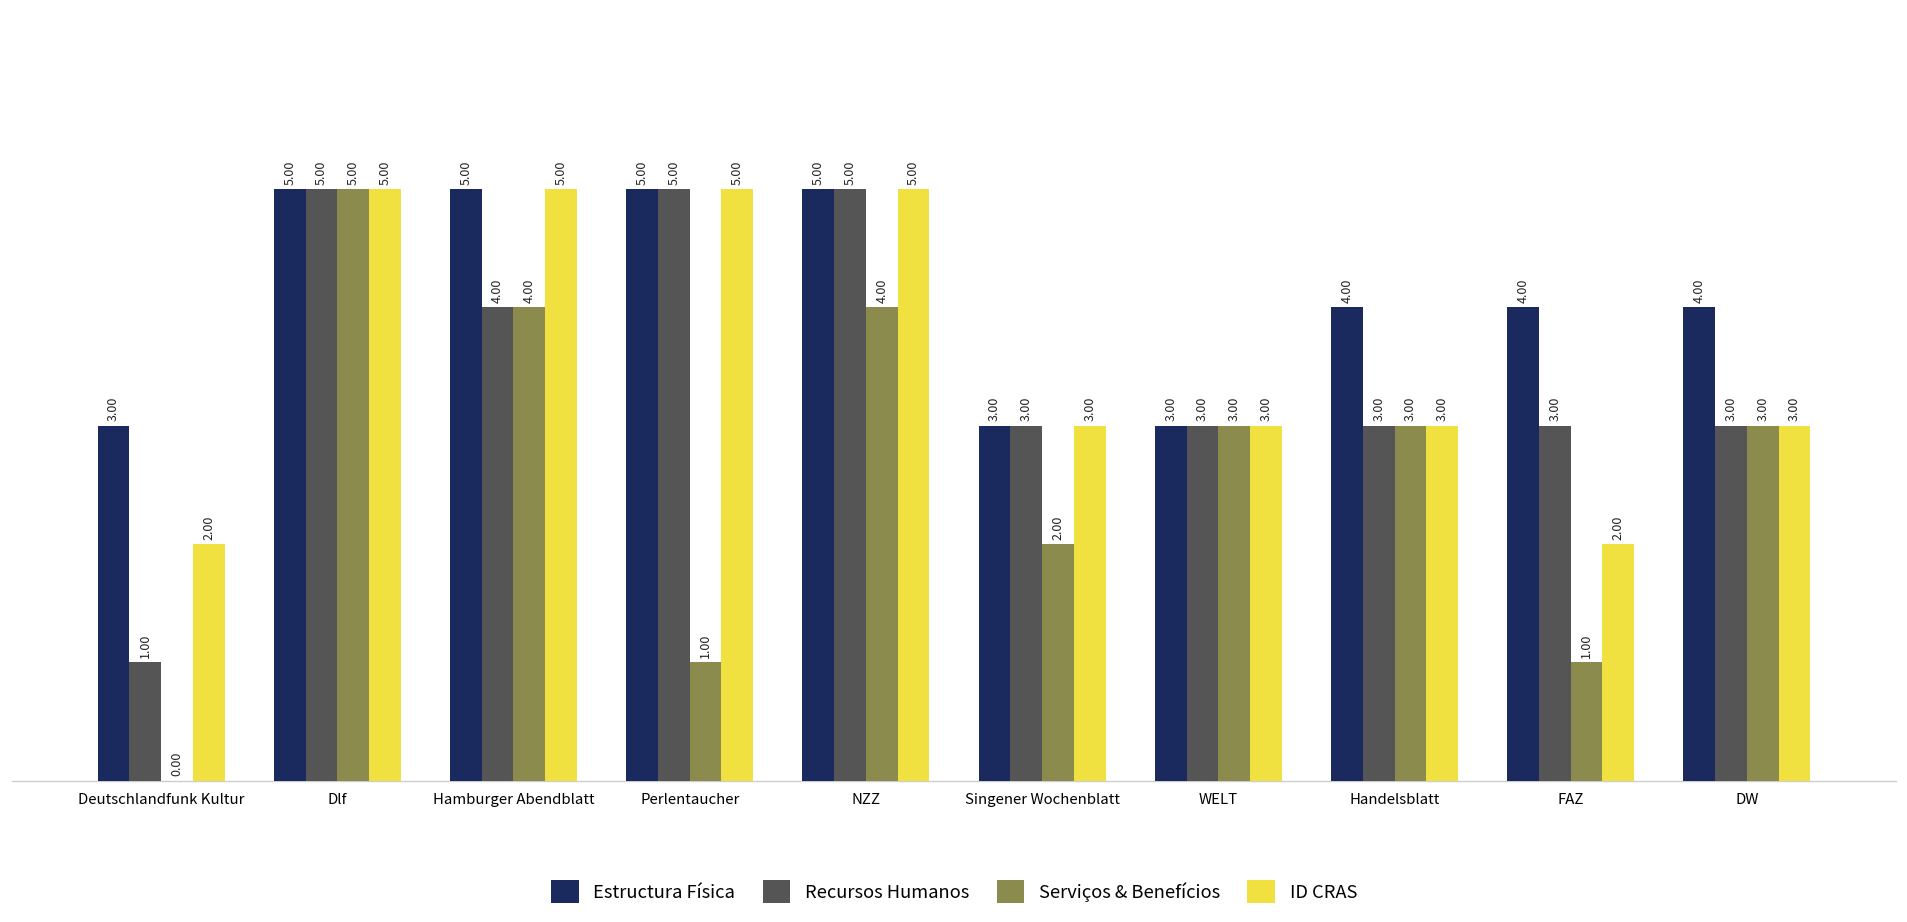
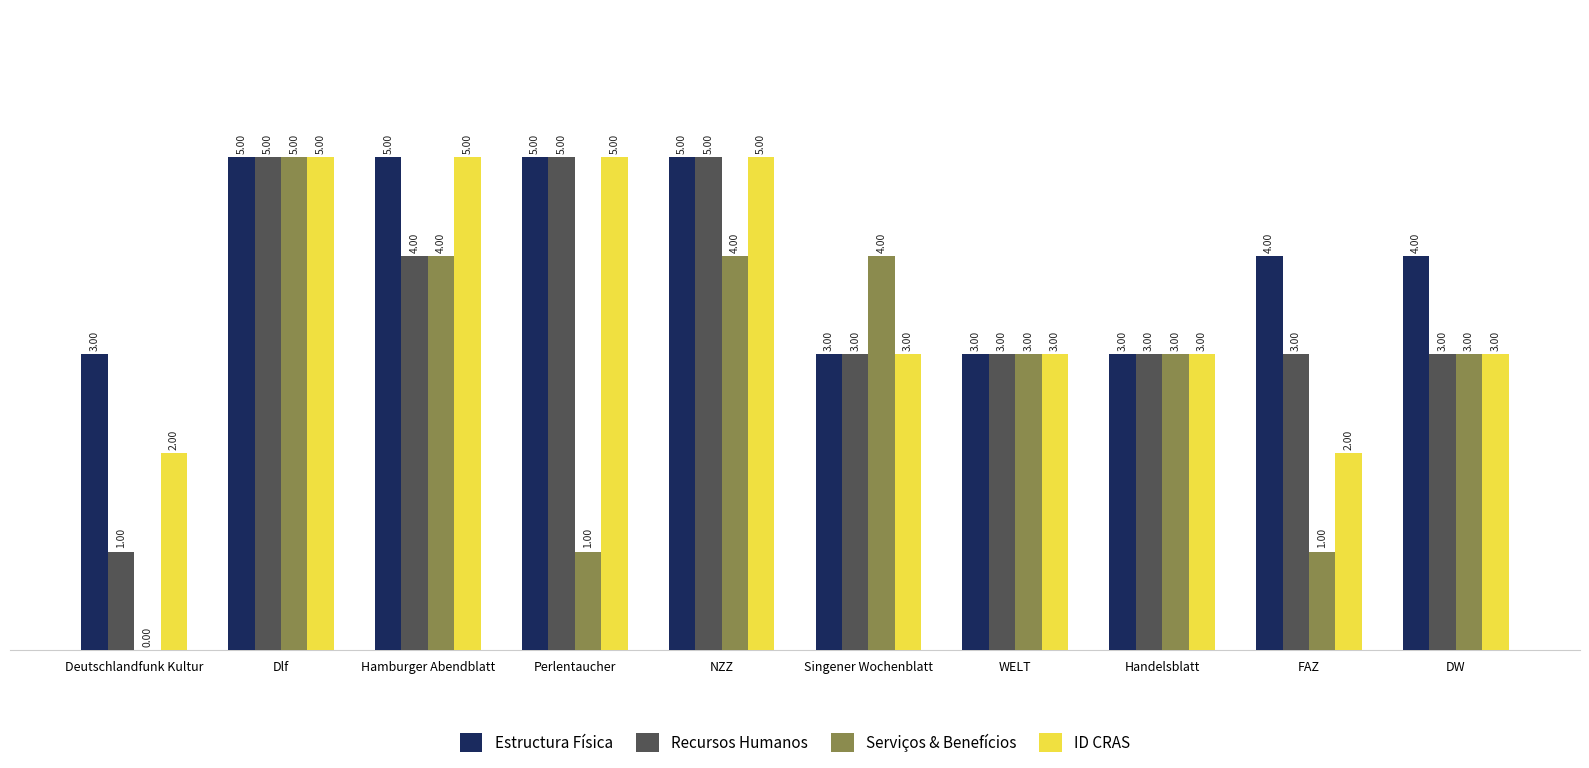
  {
    "Estructura Física": {
      "Deutschlandfunk Kultur": 3.00,
      "Dlf": 5.00,
      "Hamburger Abendblatt": 5.00,
      "Perlentaucher": 5.00,
      "NZZ": 5.00,
      "Singener Wochenblatt": 3.00,
      "WELT": 3.00,
-     "Handelsblatt": 4.00,
+     "Handelsblatt": 3.00,
      "FAZ": 4.00,
      "DW": 4.00
    },
    "Recursos Humanos": {
      "Deutschlandfunk Kultur": 1.00,
      "Dlf": 5.00,
      "Hamburger Abendblatt": 4.00,
      "Perlentaucher": 5.00,
      "NZZ": 5.00,
      "Singener Wochenblatt": 3.00,
      "WELT": 3.00,
      "Handelsblatt": 3.00,
      "FAZ": 3.00,
      "DW": 3.00
    },
    "Serviços & Benefícios": {
      "Deutschlandfunk Kultur": 0.00,
      "Dlf": 5.00,
      "Hamburger Abendblatt": 4.00,
      "Perlentaucher": 1.00,
      "NZZ": 4.00,
-     "Singener Wochenblatt": 2.00,
+     "Singener Wochenblatt": 4.00,
      "WELT": 3.00,
      "Handelsblatt": 3.00,
      "FAZ": 1.00,
      "DW": 3.00
    },
    "ID CRAS": {
      "Deutschlandfunk Kultur": 2.00,
      "Dlf": 5.00,
      "Hamburger Abendblatt": 5.00,
      "Perlentaucher": 5.00,
      "NZZ": 5.00,
      "Singener Wochenblatt": 3.00,
      "WELT": 3.00,
      "Handelsblatt": 3.00,
      "FAZ": 2.00,
      "DW": 3.00
    }
  }
